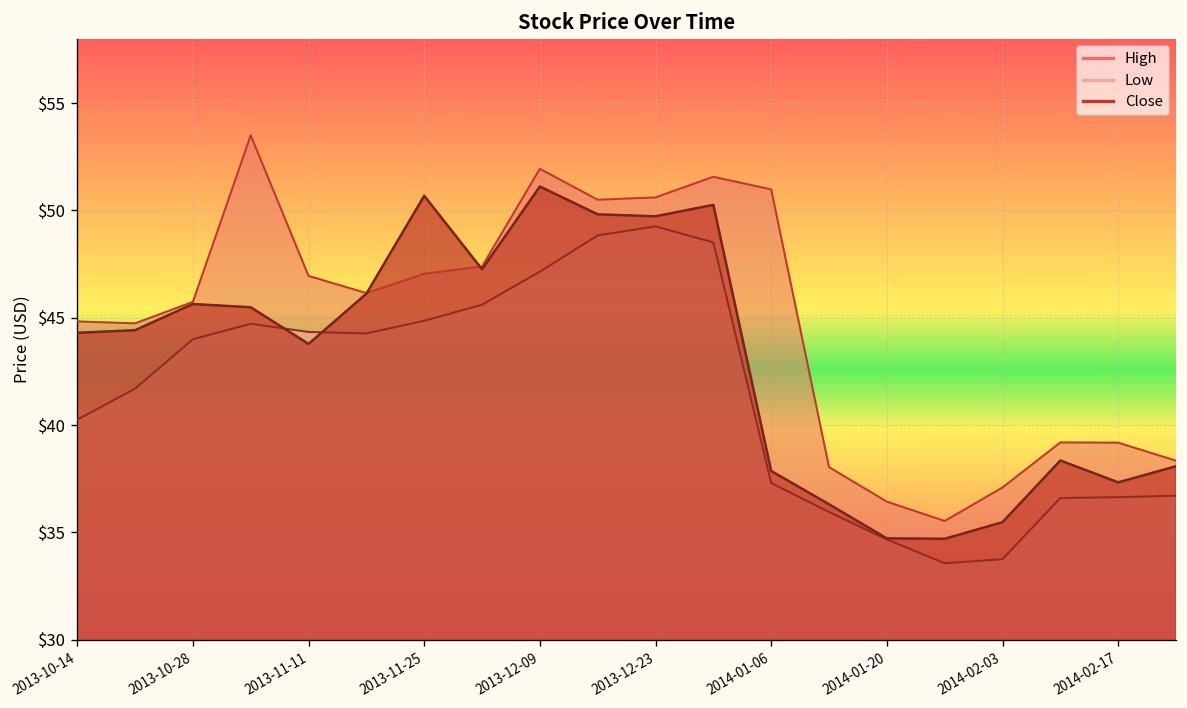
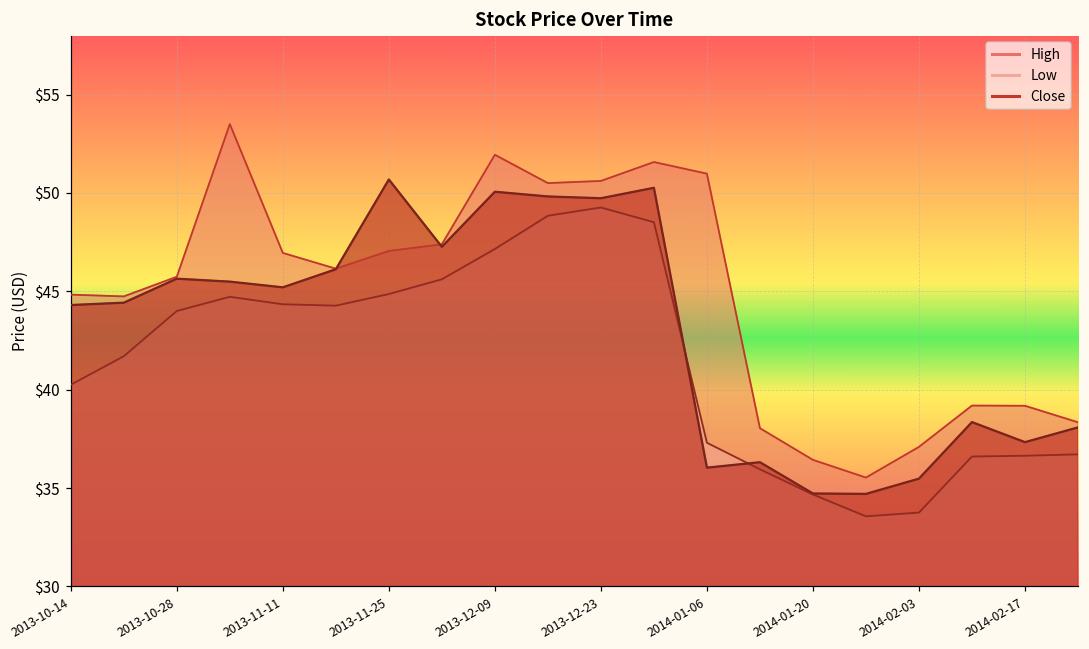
  {
    "Close": {
      "2013-10-14": "$44.3",
-     "2013-11-11": "$43.8",
+     "2013-11-11": "$45.2",
      "2013-11-25": "$50.7",
-     "2013-12-09": "$51.1",
+     "2013-12-09": "$50.1",
      "2013-12-23": "$49.7",
-     "2014-01-06": "$37.9",
+     "2014-01-06": "$36.0",
      "2014-02-03": "$35.5",
      "2014-02-17": "$37.3"
    }
  }
